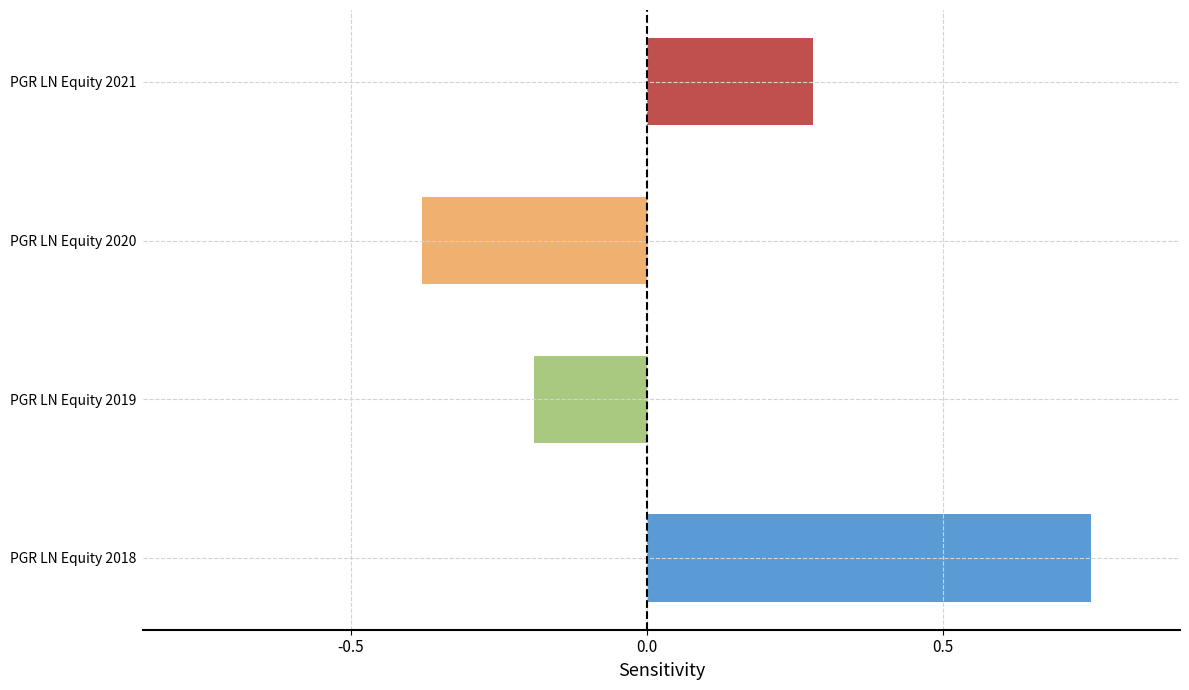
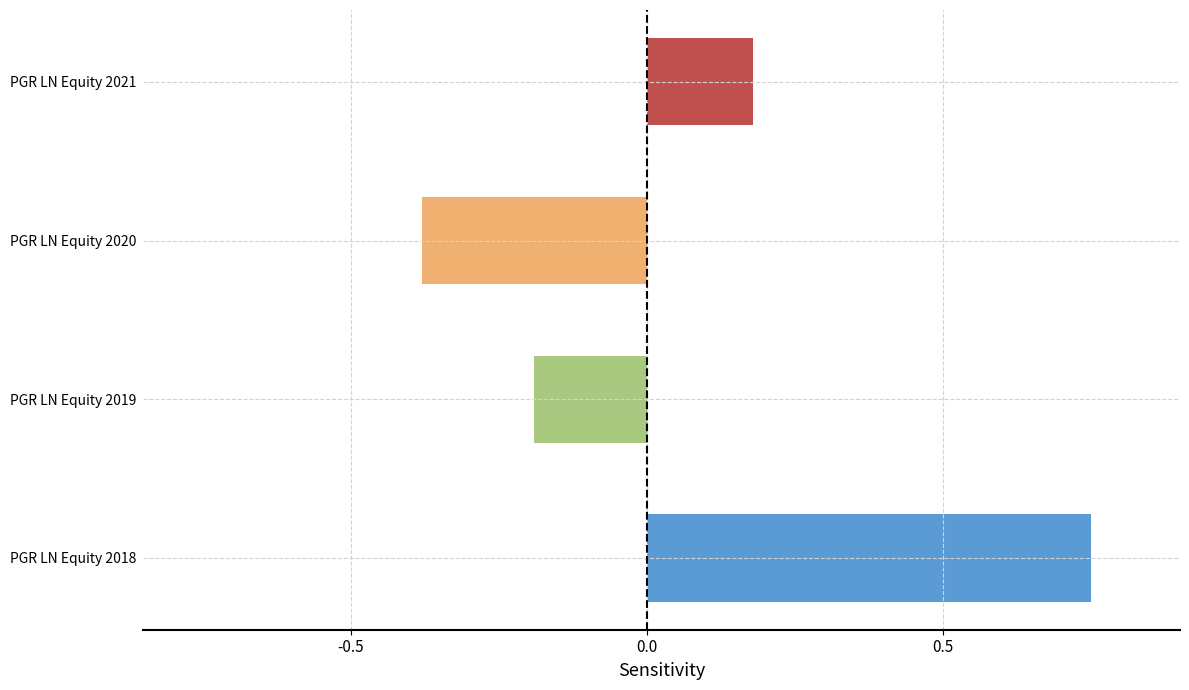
  {
-   "PGR LN Equity 2021": 0.28,
+   "PGR LN Equity 2021": 0.18,
    "PGR LN Equity 2020": -0.38,
    "PGR LN Equity 2019": -0.19,
    "PGR LN Equity 2018": 0.75
  }
